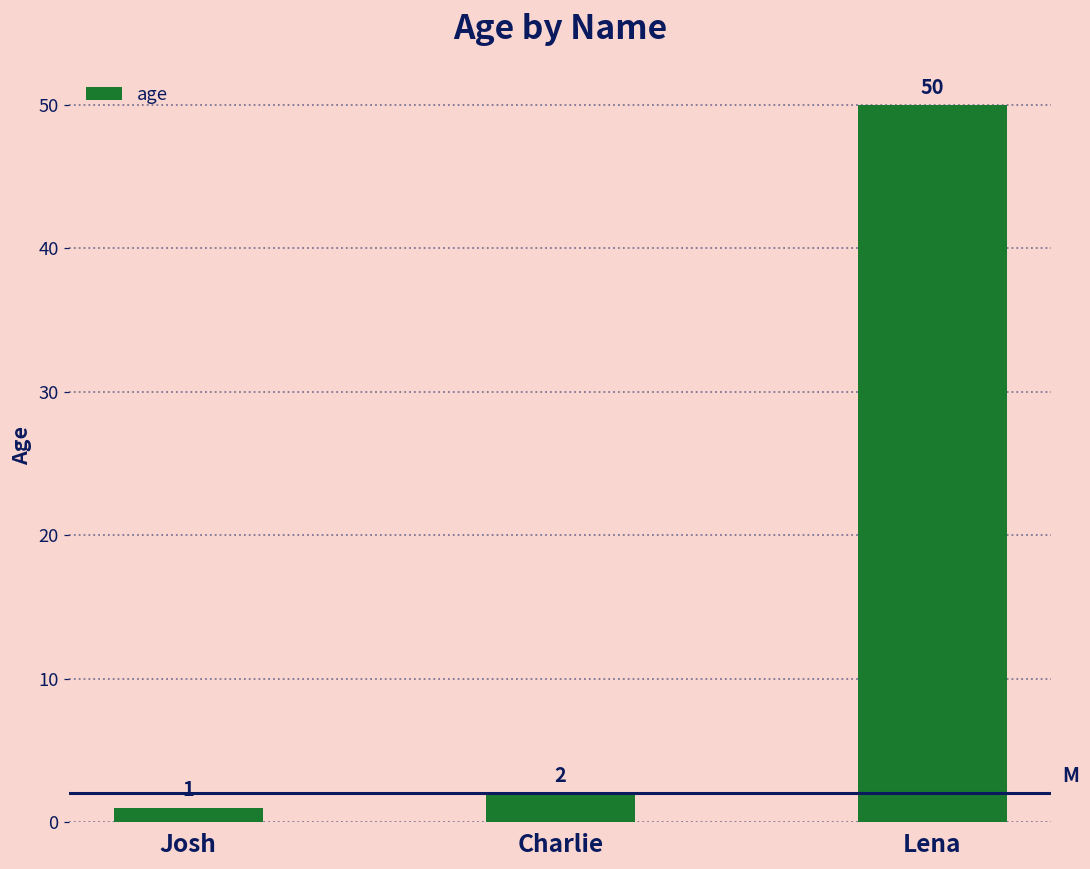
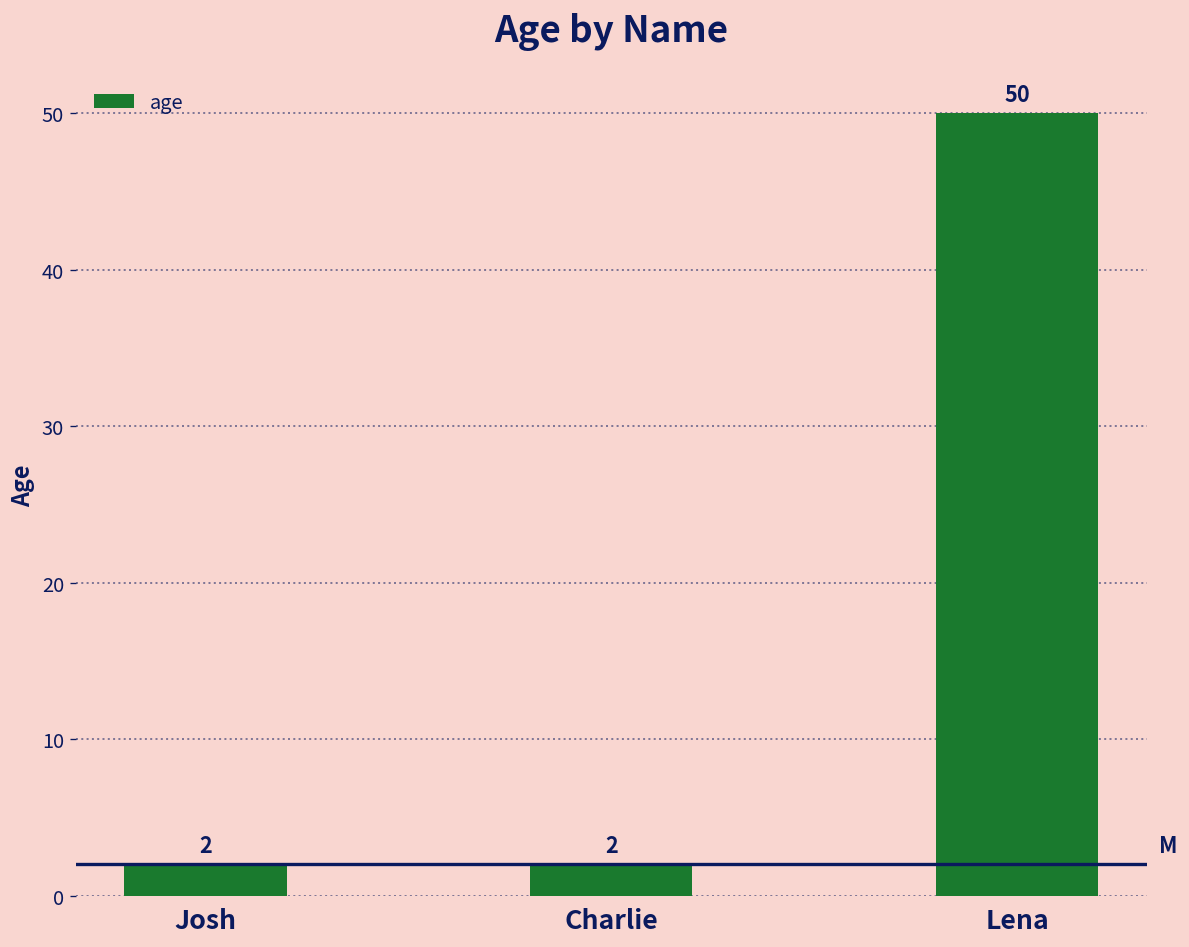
  {
-   "Josh": 1,
+   "Josh": 2,
    "Charlie": 2,
    "Lena": 50
  }
